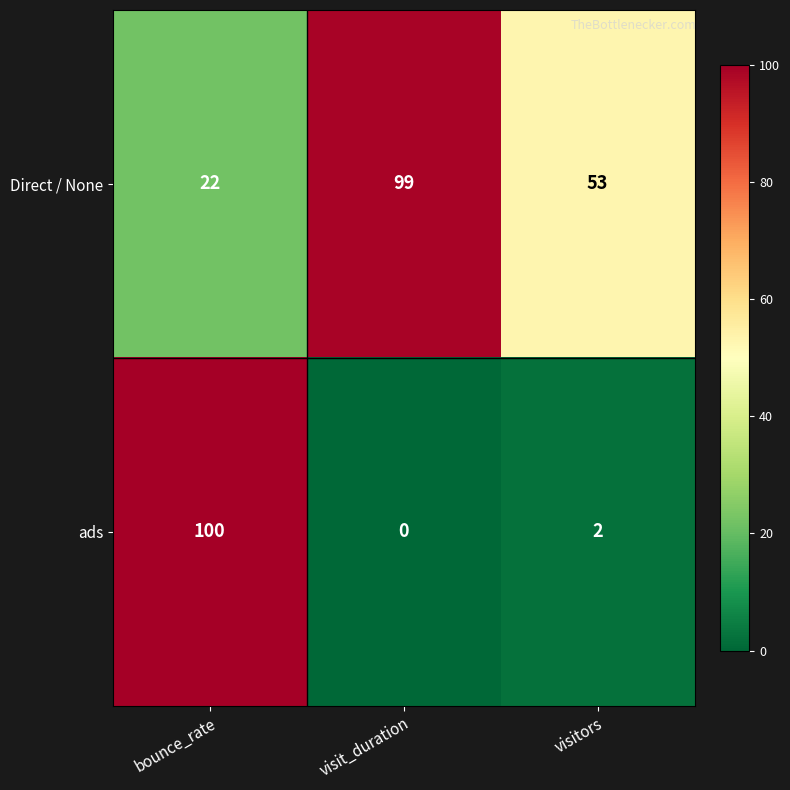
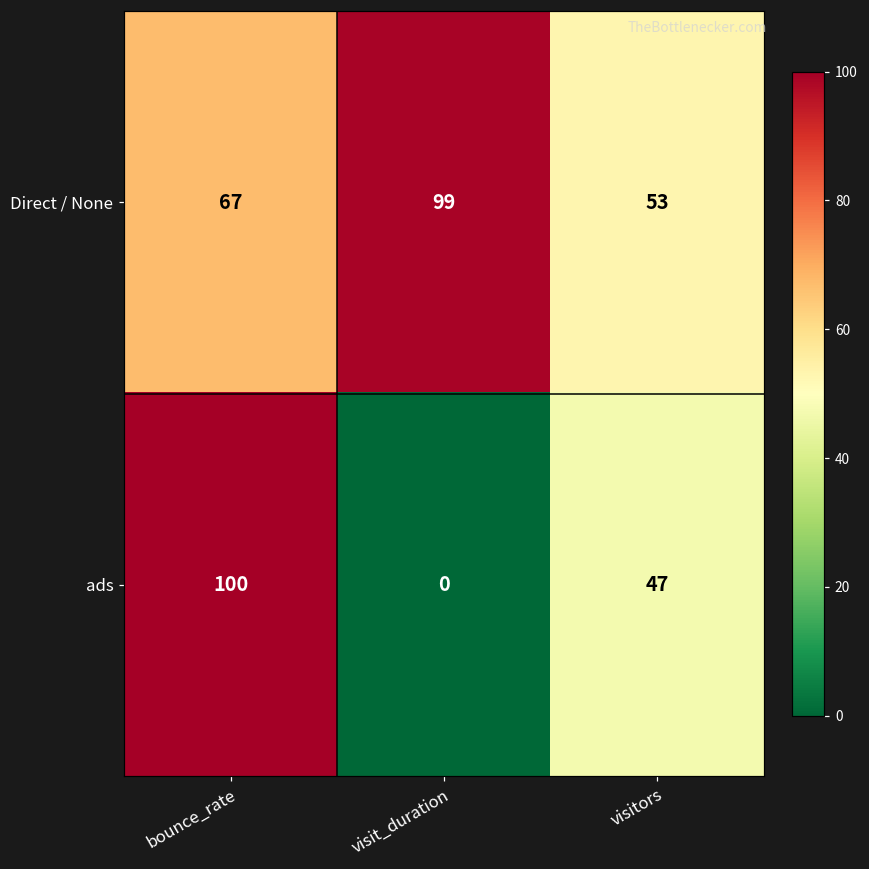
  {
    "Direct / None": {
-     "bounce_rate": 22,
+     "bounce_rate": 67,
      "visit_duration": 99,
      "visitors": 53
    },
    "ads": {
      "bounce_rate": 100,
      "visit_duration": 0,
-     "visitors": 2
+     "visitors": 47
    }
  }
